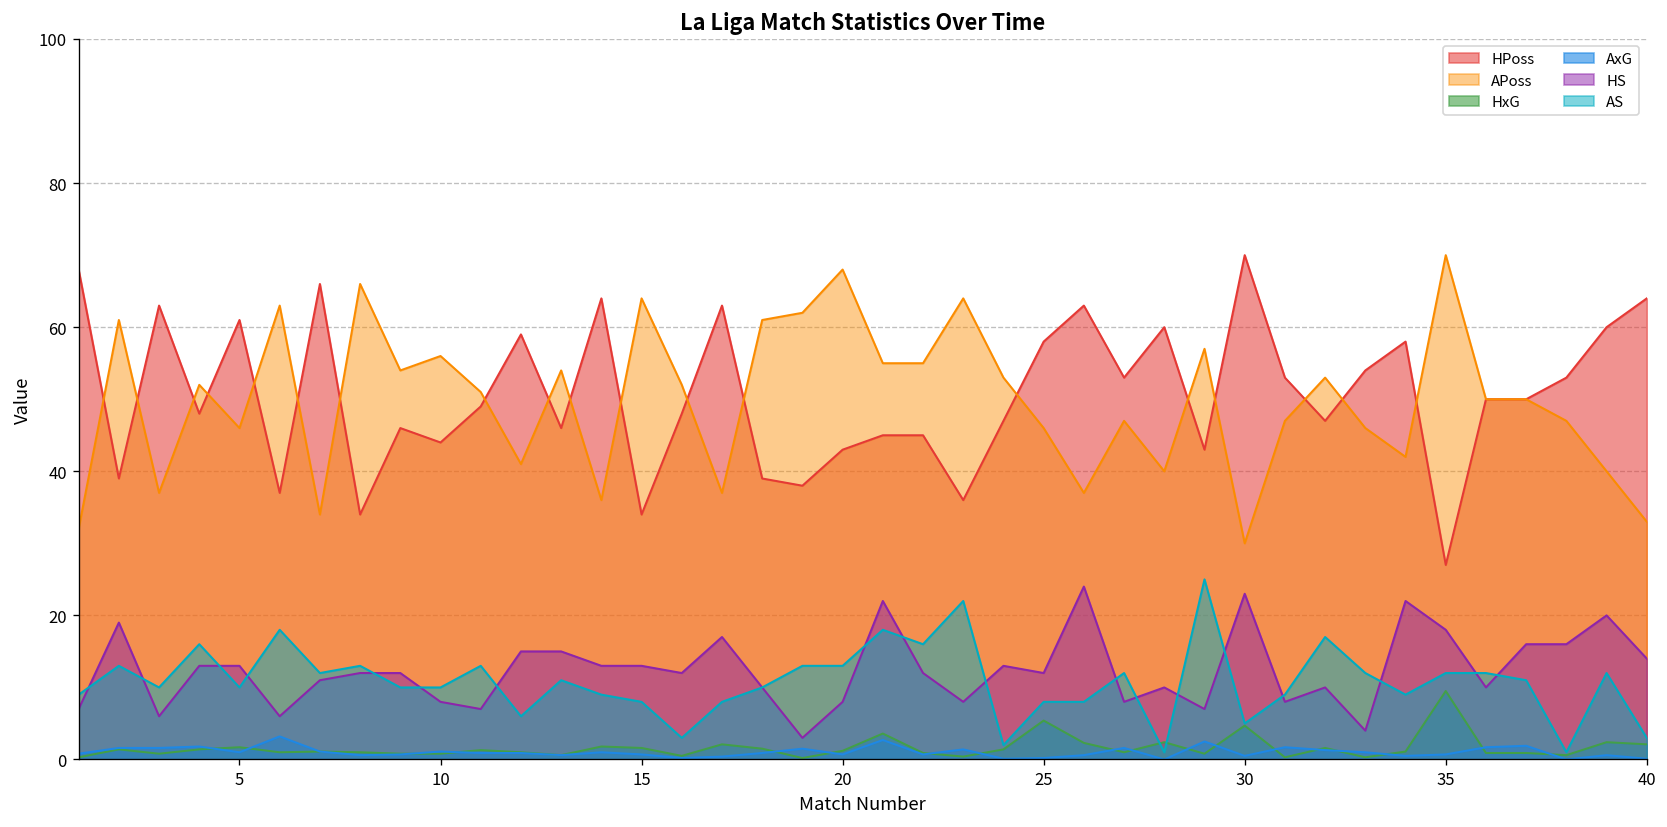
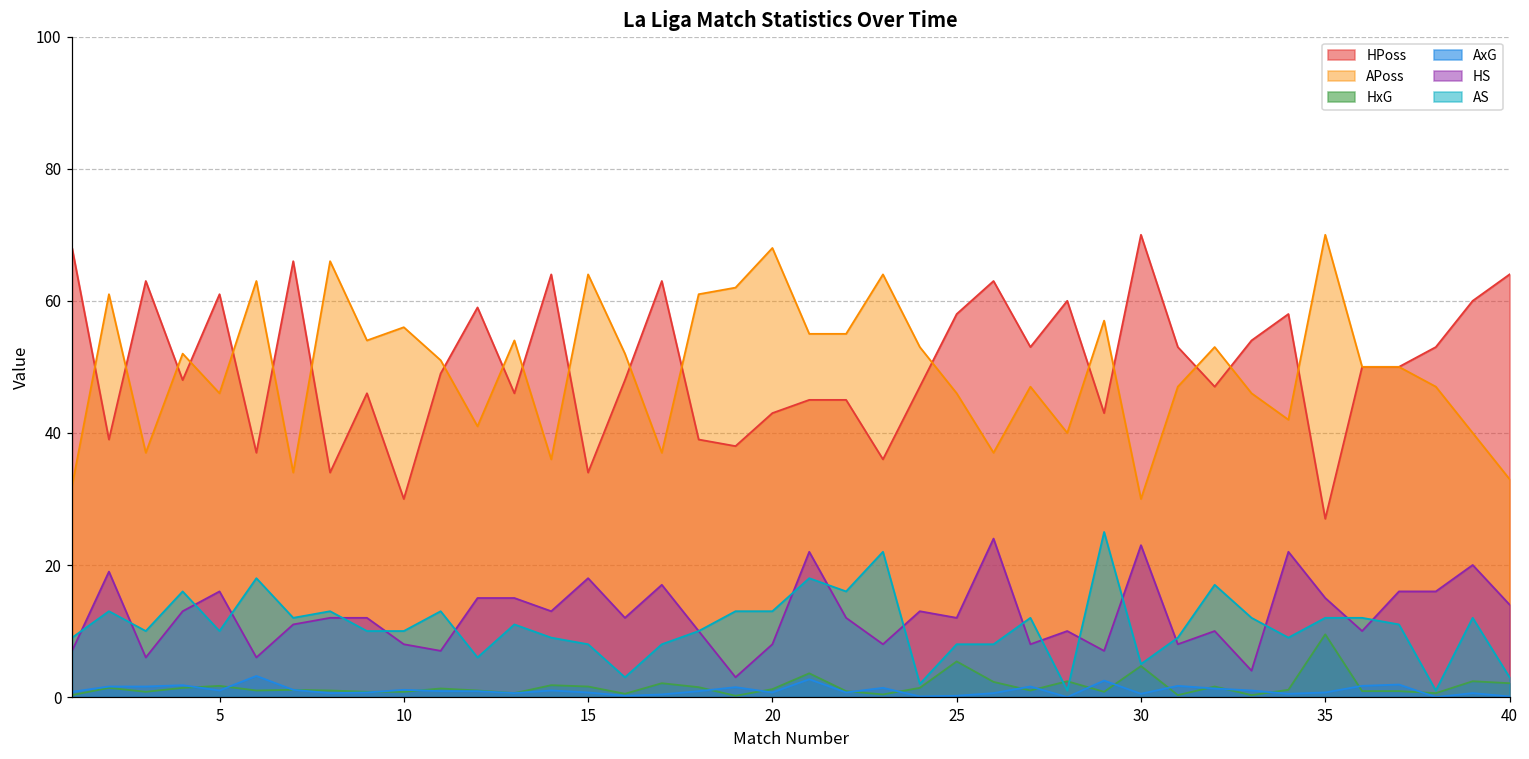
  {
    "HPoss": {
      "5": 61,
-     "10": 44,
+     "10": 30,
      "15": 34,
      "20": 43,
      "25": 58,
      "30": 70,
      "35": 27,
      "40": 64
    },
    "APoss": {
      "5": 46,
      "10": 56,
      "15": 64,
      "20": 68,
      "25": 46,
      "30": 30,
      "35": 70,
      "40": 33
    },
    "HxG": {
      "5": 2,
      "15": 2,
      "20": 1,
      "25": 5,
      "35": 10,
      "40": 2
    },
    "HS": {
-     "5": 13,
+     "5": 16,
      "10": 8,
-     "15": 13,
+     "15": 18,
      "20": 8,
      "25": 12,
      "30": 23,
-     "35": 18,
+     "35": 15,
      "40": 14
    }
  }
